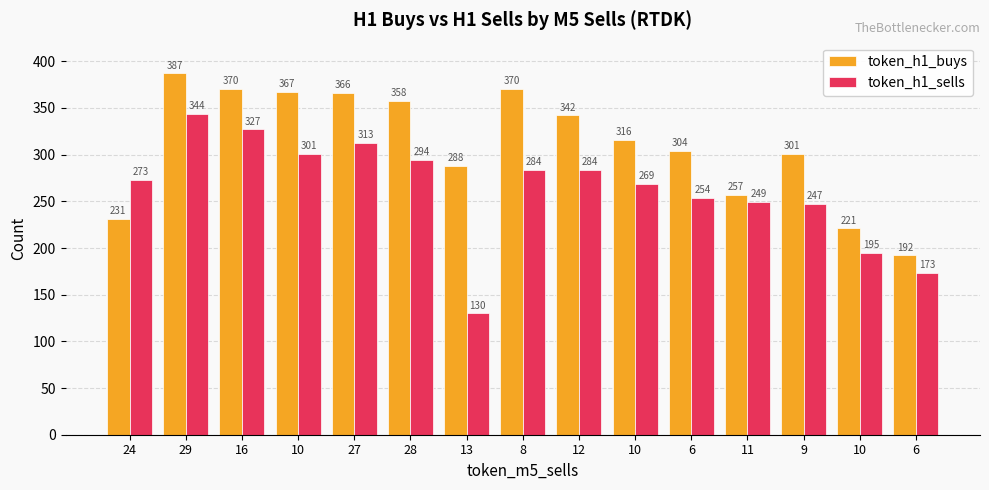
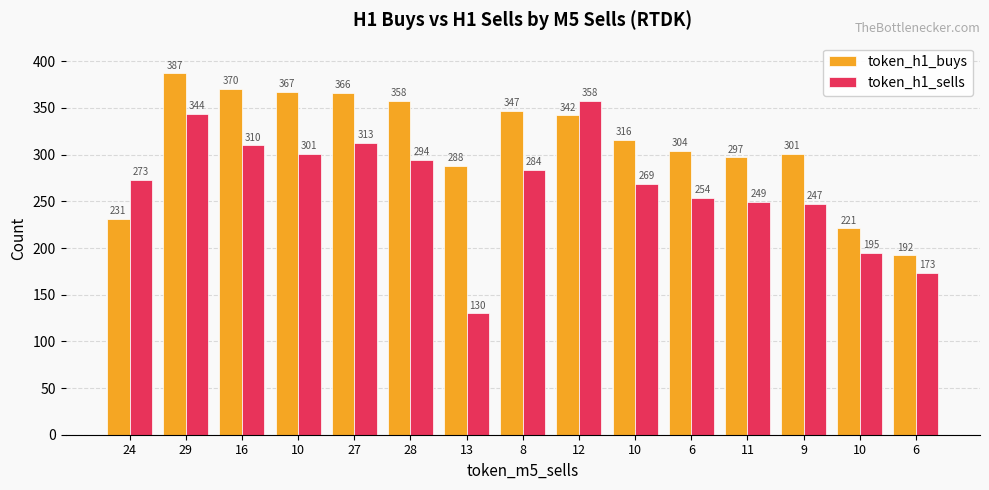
  {
    "token_h1_buys": {
      "24": 231,
      "29": 387,
      "16": 370,
      "27": 366,
      "28": 358,
      "13": 288,
-     "8": 370,
+     "8": 347,
      "12": 342,
-     "11": 257,
+     "11": 297,
      "9": 301
    },
    "token_h1_sells": {
      "24": 273,
      "29": 344,
-     "16": 327,
+     "16": 310,
      "27": 313,
      "28": 294,
      "13": 130,
      "8": 284,
-     "12": 284,
+     "12": 358,
      "11": 249,
      "9": 247
    }
  }
